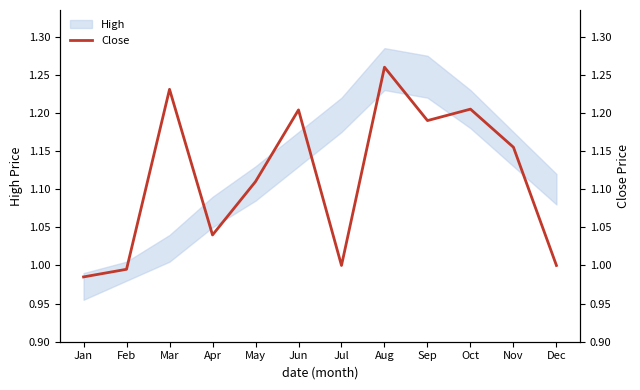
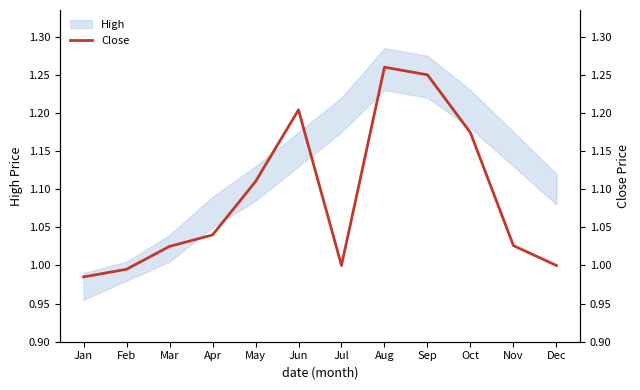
  {
    "Close": {
      "Jan": 0.99,
      "Feb": 1.00,
-     "Mar": 1.23,
+     "Mar": 1.03,
      "Apr": 1.04,
      "May": 1.11,
      "Jun": 1.20,
      "Jul": 1.00,
      "Aug": 1.26,
-     "Sep": 1.19,
-     "Oct": 1.21,
-     "Nov": 1.16,
+     "Sep": 1.25,
+     "Oct": 1.17,
+     "Nov": 1.03,
      "Dec": 1.00
    }
  }
